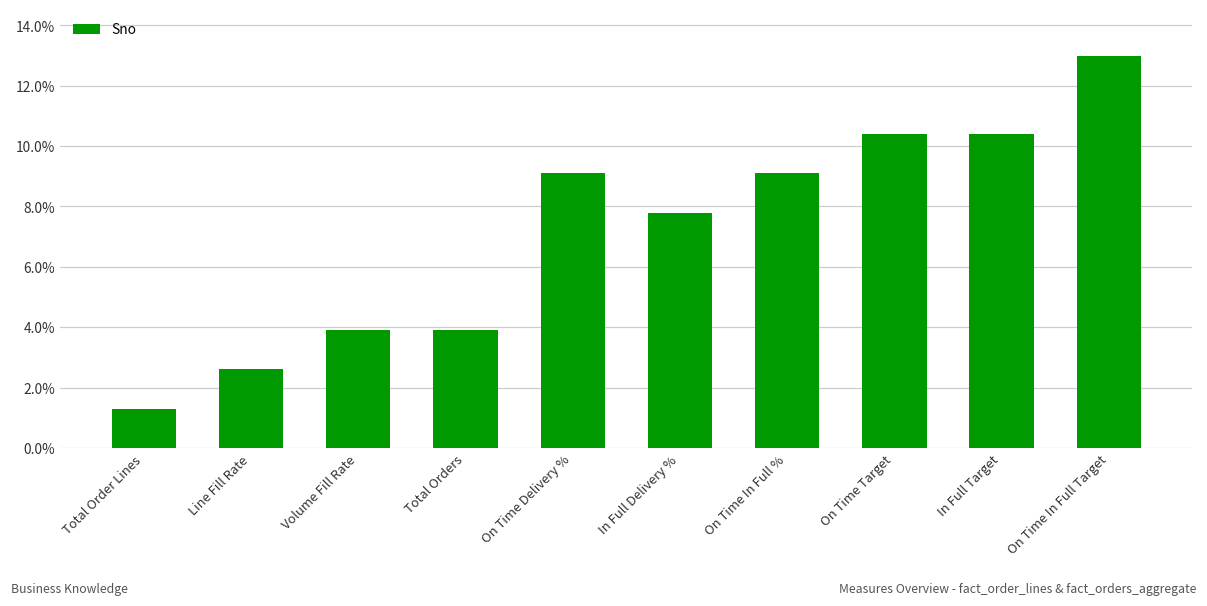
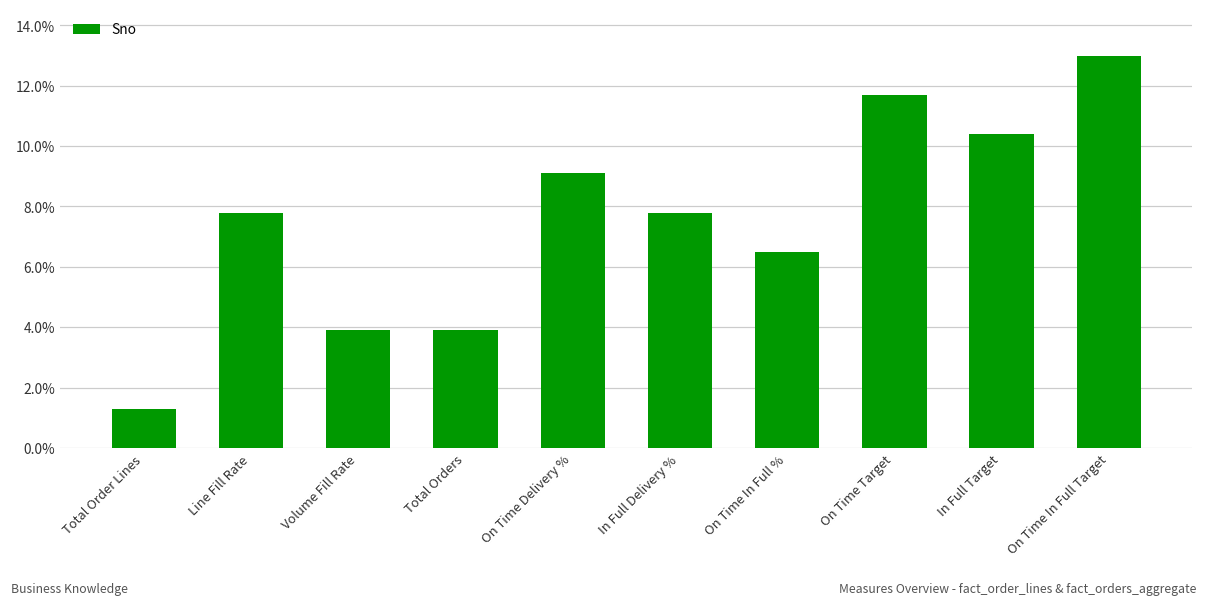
  {
    "Total Order Lines": "1.3%",
-   "Line Fill Rate": "2.6%",
+   "Line Fill Rate": "7.8%",
    "Volume Fill Rate": "3.9%",
    "Total Orders": "3.9%",
    "On Time Delivery %": "9.1%",
    "In Full Delivery %": "7.8%",
-   "On Time In Full %": "9.1%",
-   "On Time Target": "10.4%",
+   "On Time In Full %": "6.5%",
+   "On Time Target": "11.7%",
    "In Full Target": "10.4%",
    "On Time In Full Target": "13.0%"
  }
